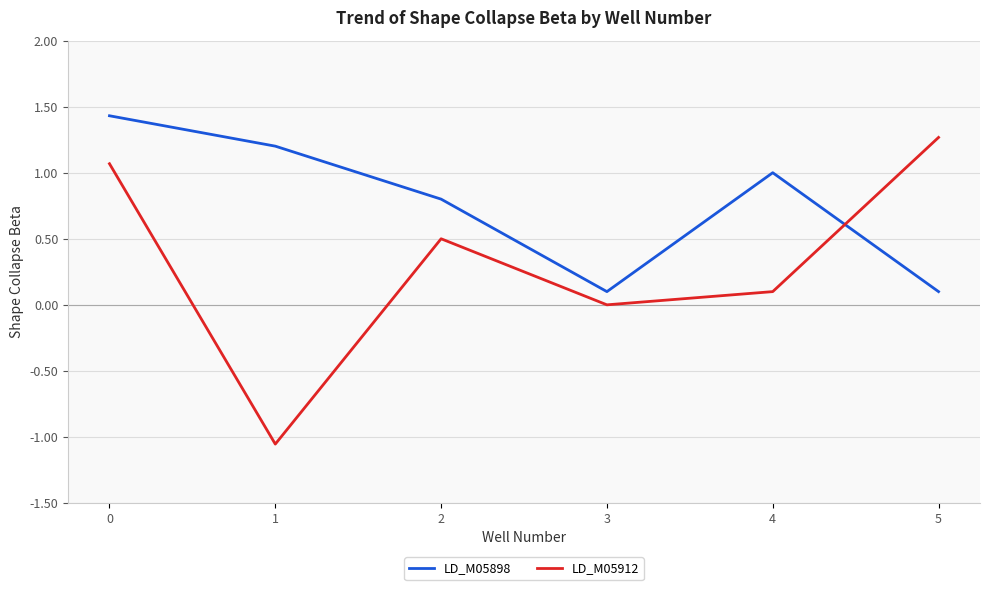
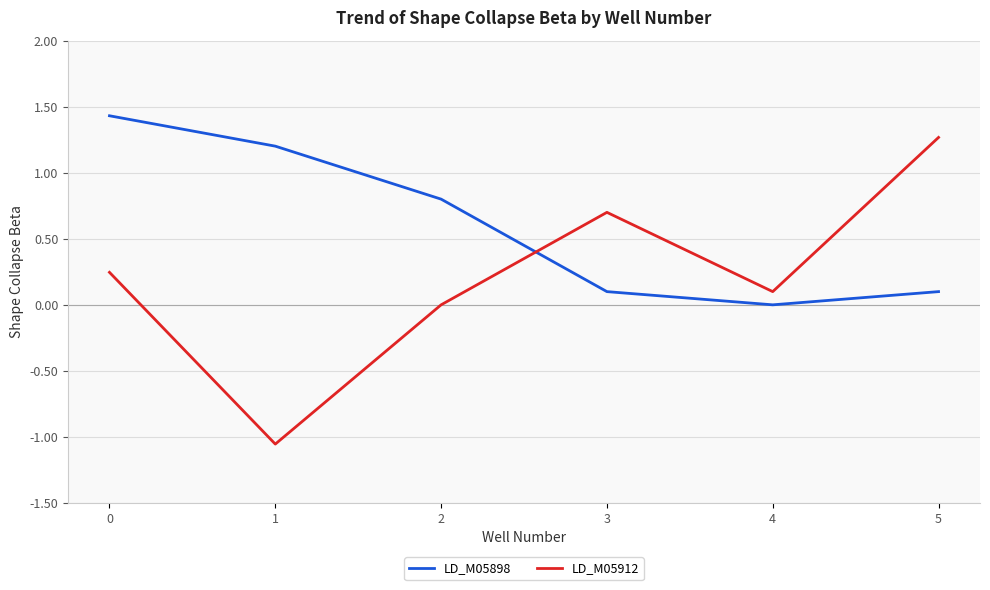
  {
    "LD_M05898": {
      "0": 1.43,
      "1": 1.20,
      "2": 0.80,
      "3": 0.10,
-     "4": 1,
+     "4": 0,
      "5": 0.10
    },
    "LD_M05912": {
-     "0": 1.07,
+     "0": 0.25,
      "1": -1.05,
-     "2": 0.5,
-     "3": 0.0,
+     "2": 0.0,
+     "3": 0.7,
      "4": 0.10,
      "5": 1.27
    }
  }
